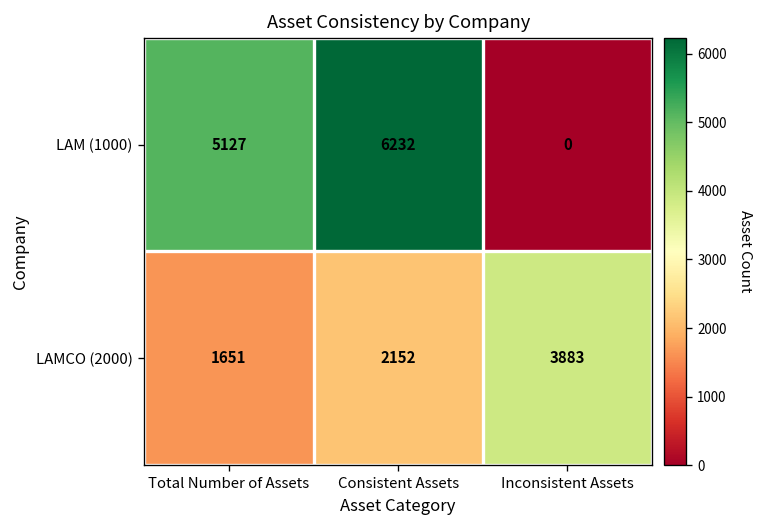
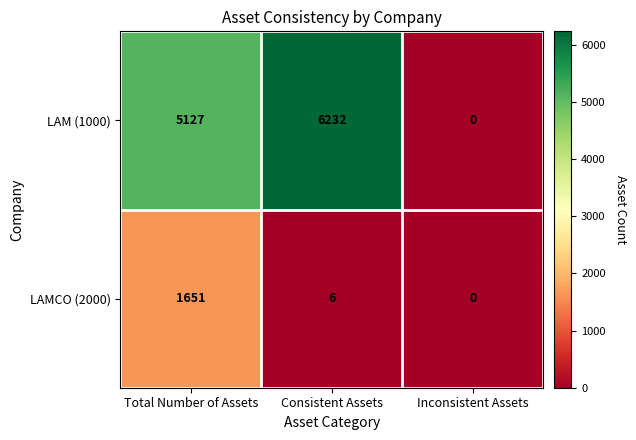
  {
    "LAM (1000)": {
      "Total Number of Assets": 5127,
      "Consistent Assets": 6232,
      "Inconsistent Assets": 0
    },
    "LAMCO (2000)": {
      "Total Number of Assets": 1651,
-     "Consistent Assets": 2152,
-     "Inconsistent Assets": 3883
+     "Consistent Assets": 6,
+     "Inconsistent Assets": 0
    }
  }
